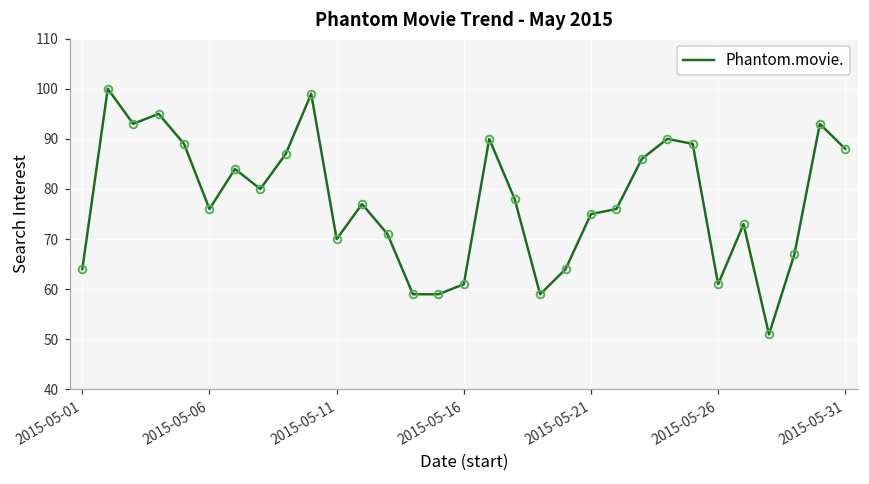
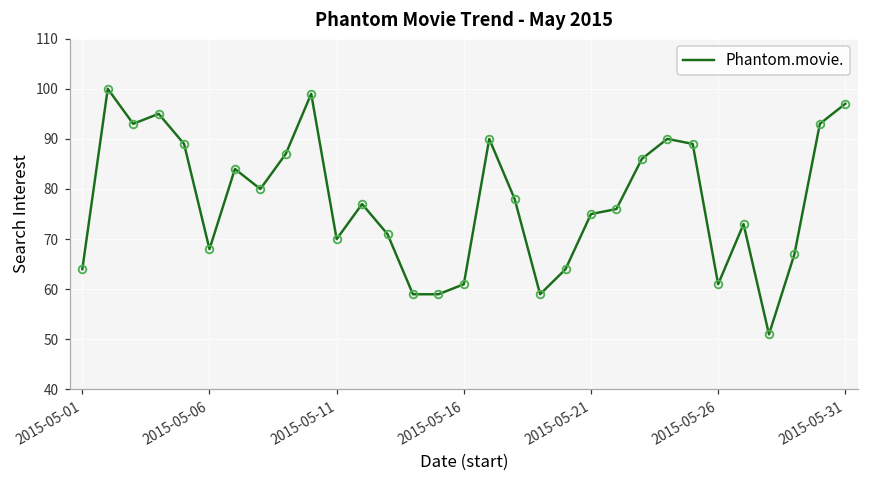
  {
    "2015-05-01": 64,
-   "2015-05-06": 76,
+   "2015-05-06": 68,
    "2015-05-11": 70,
    "2015-05-16": 61,
    "2015-05-21": 75,
    "2015-05-26": 61,
-   "2015-05-31": 88
+   "2015-05-31": 97
  }
